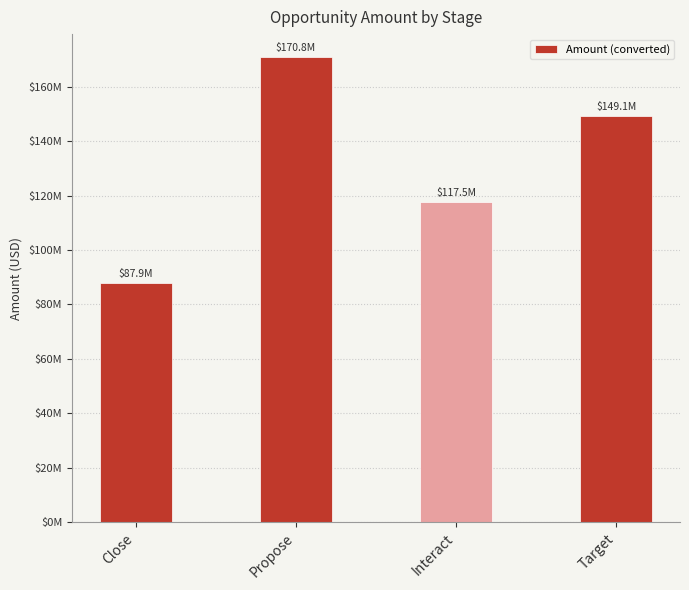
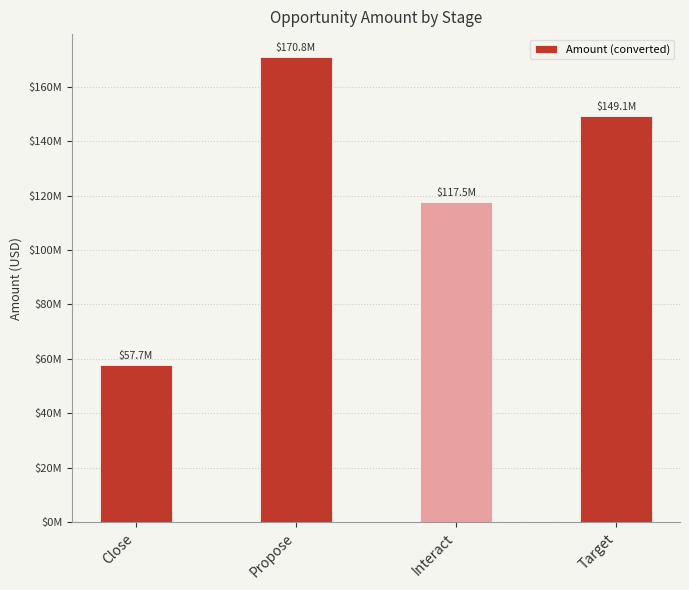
  {
-   "Close": "$87.9M",
+   "Close": "$57.7M",
    "Propose": "$170.8M",
    "Interact": "$117.5M",
    "Target": "$149.1M"
  }
